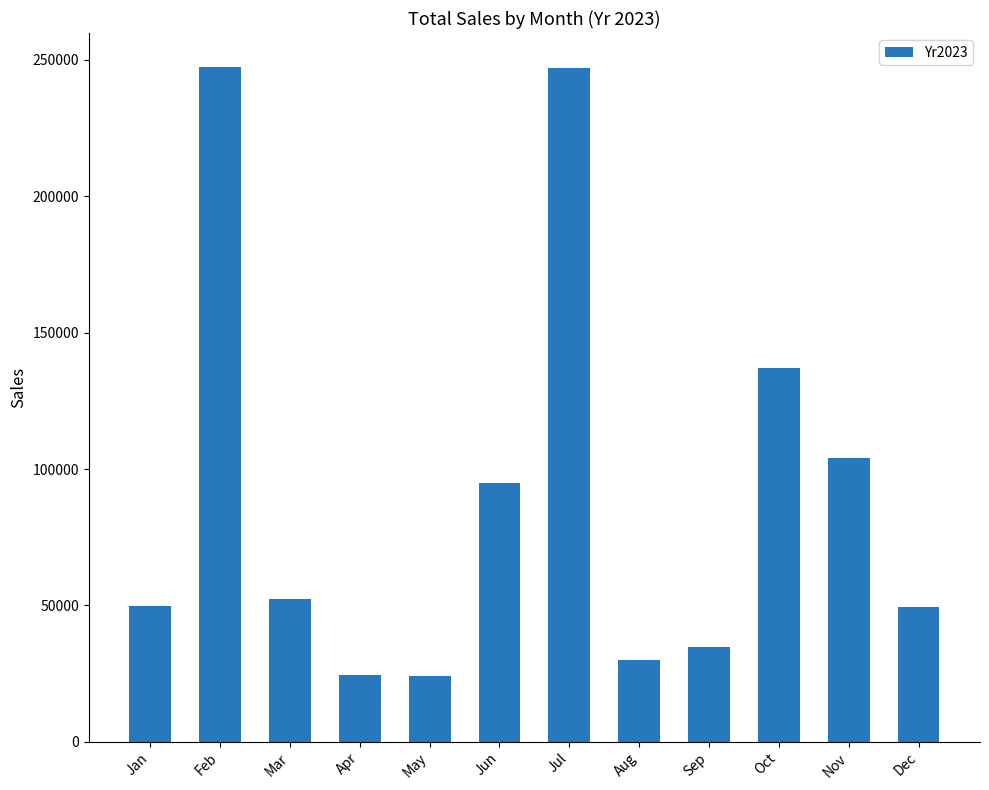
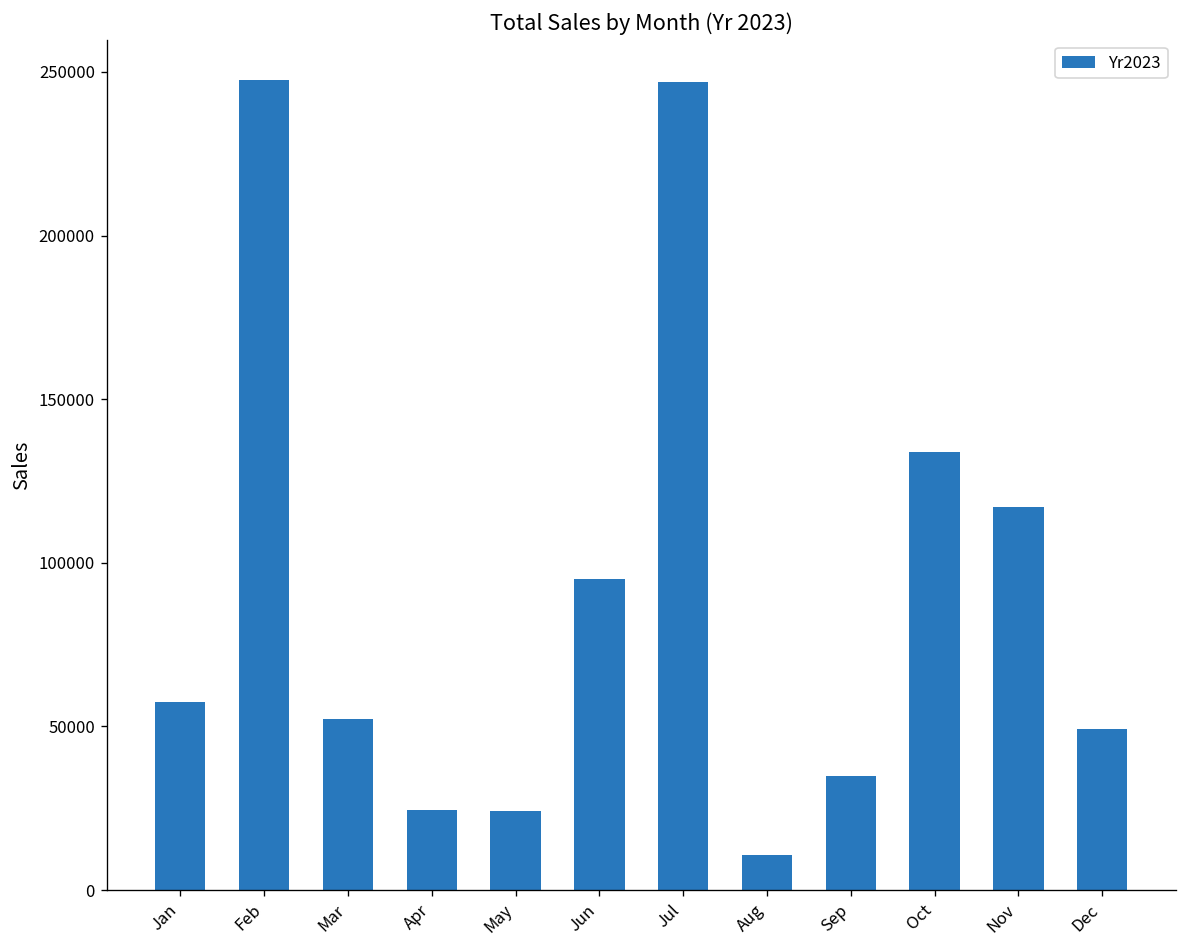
  {
-   "Jan": 50000,
+   "Jan": 57000,
    "Feb": 248000,
    "Mar": 52000,
    "Apr": 24000,
    "May": 24000,
    "Jun": 95000,
    "Jul": 247000,
-   "Aug": 30000,
+   "Aug": 11000,
    "Sep": 35000,
-   "Oct": 137000,
-   "Nov": 104000,
+   "Oct": 134000,
+   "Nov": 117000,
    "Dec": 49000
  }
